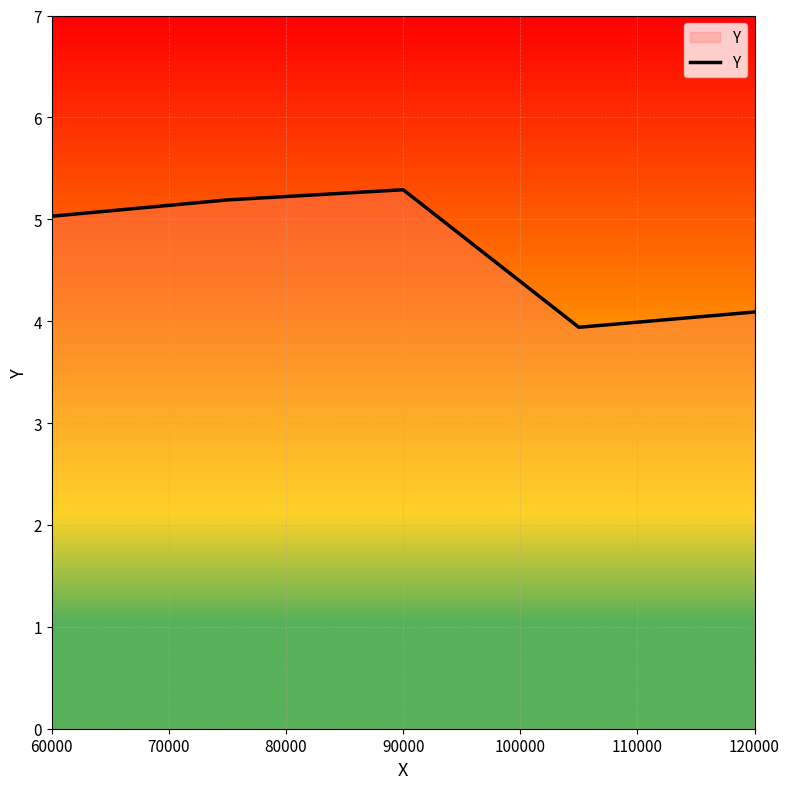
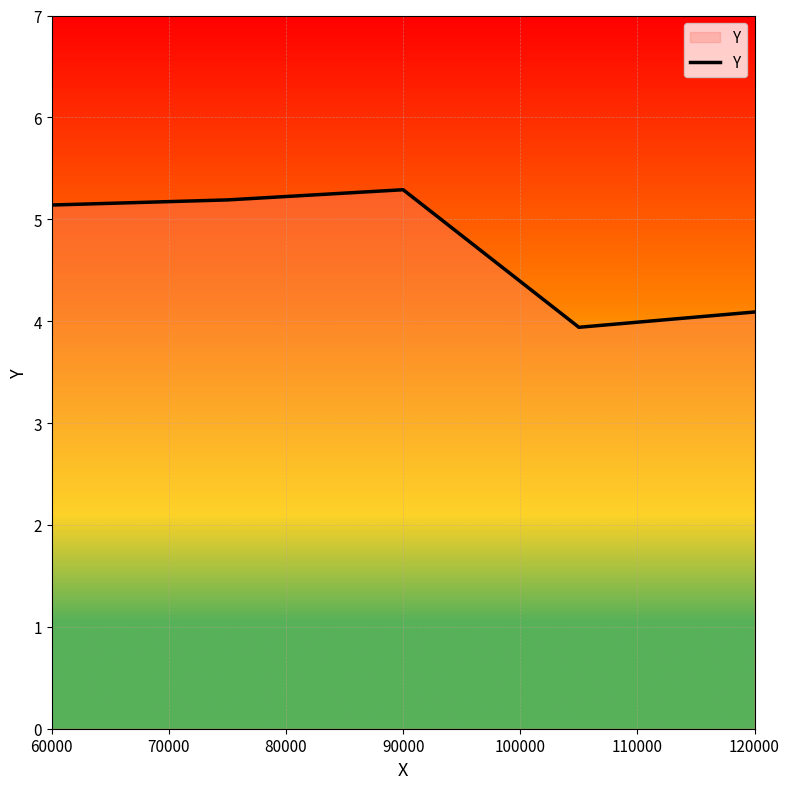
  {
-   "60000": 5.03,
+   "60000": 5.14,
    "90000": 5.29,
    "120000": 4.09
  }
